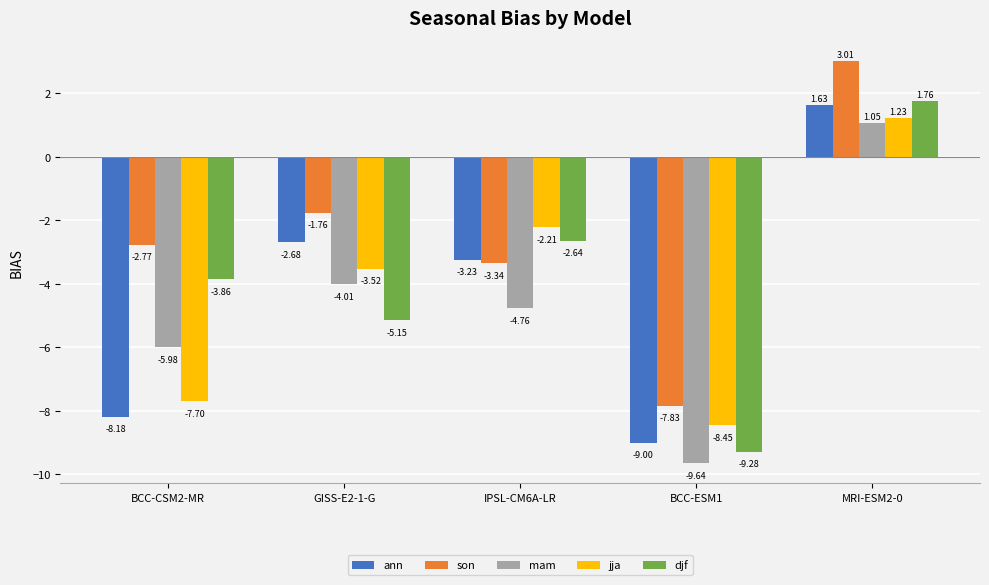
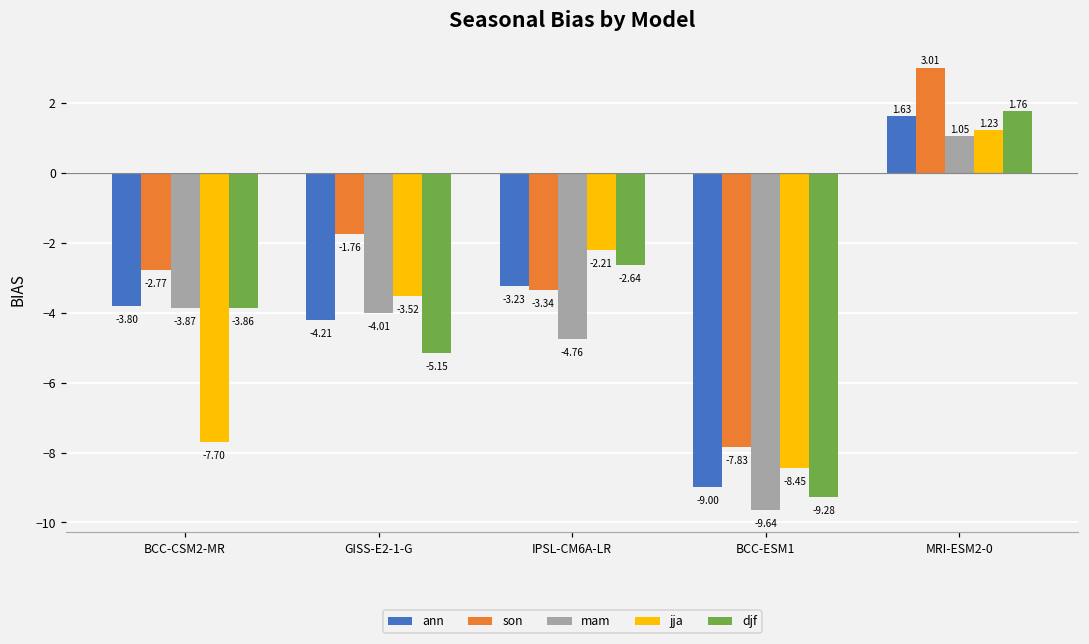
  {
    "ann": {
-     "BCC-CSM2-MR": -8.18,
-     "GISS-E2-1-G": -2.68,
+     "BCC-CSM2-MR": -3.80,
+     "GISS-E2-1-G": -4.21,
      "IPSL-CM6A-LR": -3.23,
      "BCC-ESM1": -9.00,
      "MRI-ESM2-0": 1.63
    },
    "son": {
      "BCC-CSM2-MR": -2.77,
      "GISS-E2-1-G": -1.76,
      "IPSL-CM6A-LR": -3.34,
      "BCC-ESM1": -7.83,
      "MRI-ESM2-0": 3.01
    },
    "mam": {
-     "BCC-CSM2-MR": -5.98,
+     "BCC-CSM2-MR": -3.87,
      "GISS-E2-1-G": -4.01,
      "IPSL-CM6A-LR": -4.76,
      "BCC-ESM1": -9.64,
      "MRI-ESM2-0": 1.05
    },
    "jja": {
      "BCC-CSM2-MR": -7.70,
      "GISS-E2-1-G": -3.52,
      "IPSL-CM6A-LR": -2.21,
      "BCC-ESM1": -8.45,
      "MRI-ESM2-0": 1.23
    },
    "djf": {
      "BCC-CSM2-MR": -3.86,
      "GISS-E2-1-G": -5.15,
      "IPSL-CM6A-LR": -2.64,
      "BCC-ESM1": -9.28,
      "MRI-ESM2-0": 1.76
    }
  }
